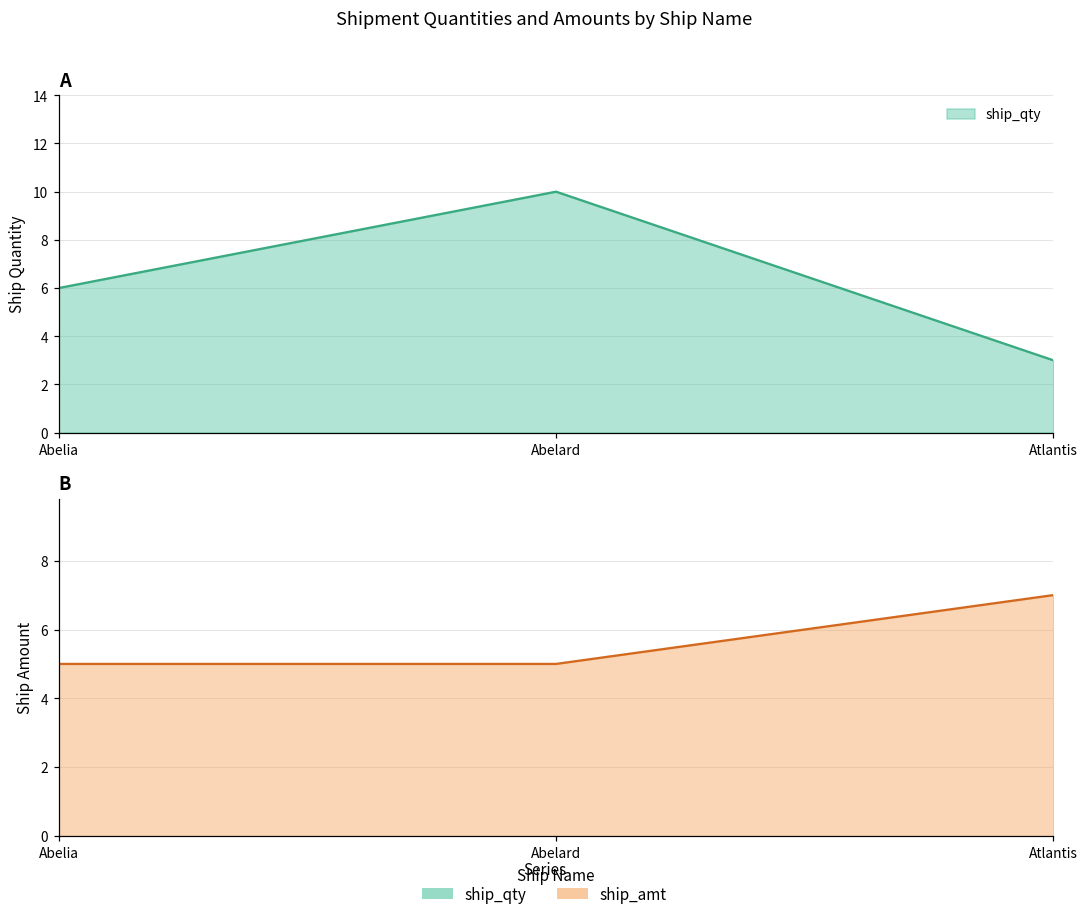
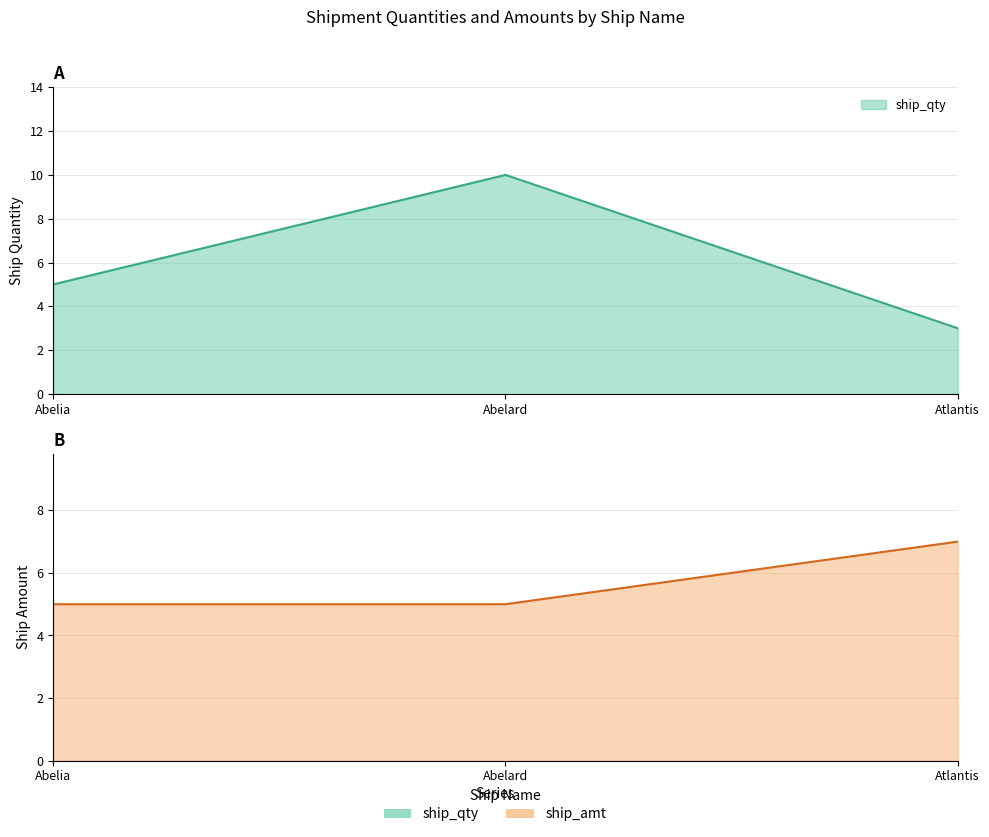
  {
    "A": {
-     "Abelia": 6,
+     "Abelia": 5,
      "Abelard": 10,
      "Atlantis": 3
    },
    "B": {
      "Abelia": 5.0,
      "Abelard": 5.0,
      "Atlantis": 7.0
    }
  }
